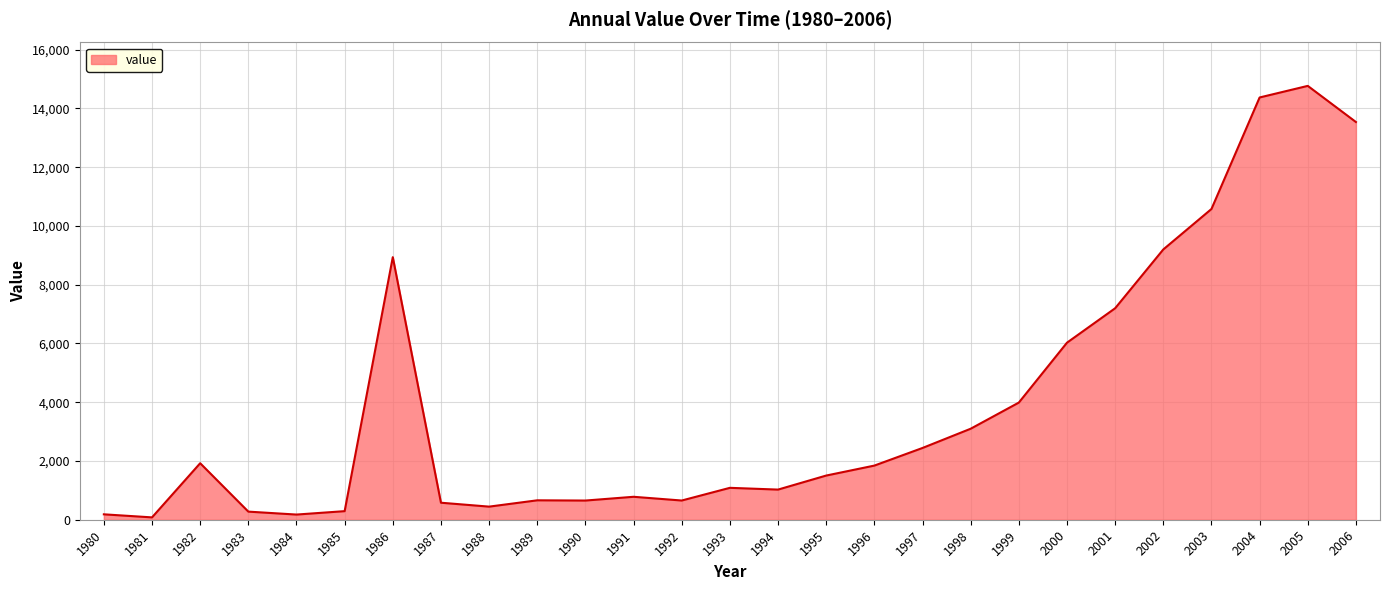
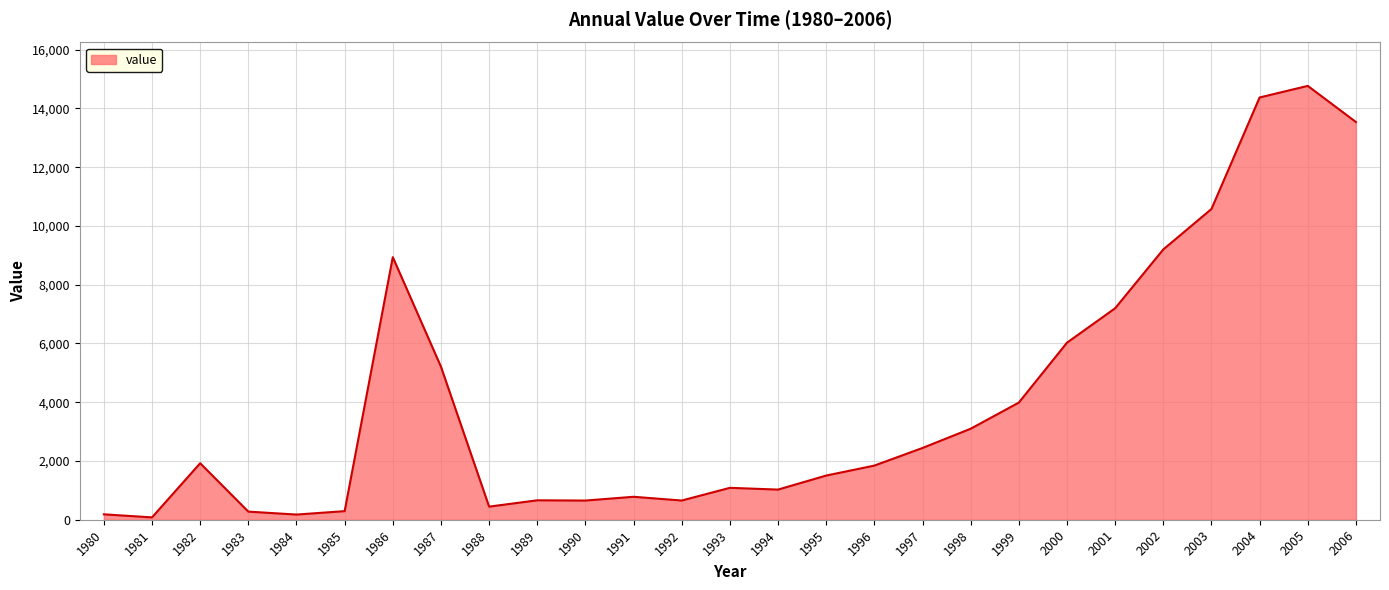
  {
    "1980": "200",
    "1981": "100",
    "1982": "1,900",
    "1983": "300",
    "1984": "200",
    "1985": "300",
    "1986": "8,900",
-   "1987": "600",
+   "1987": "5,200",
    "1988": "400",
    "1989": "700",
    "1990": "700",
    "1991": "800",
    "1992": "700",
    "1993": "1,100",
    "1994": "1,000",
    "1995": "1,500",
    "1996": "1,800",
    "1997": "2,400",
    "1998": "3,100",
    "1999": "4,000",
    "2000": "6,000",
    "2001": "7,200",
    "2002": "9,200",
    "2003": "10,600",
    "2004": "14,400",
    "2005": "14,800",
    "2006": "13,500"
  }
